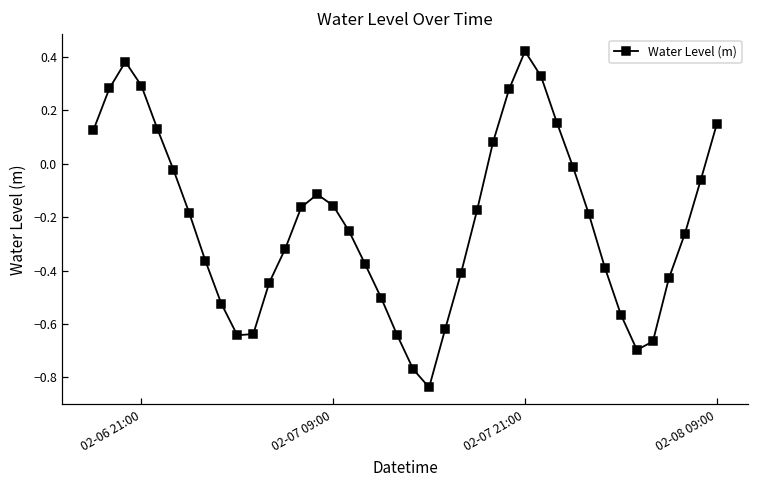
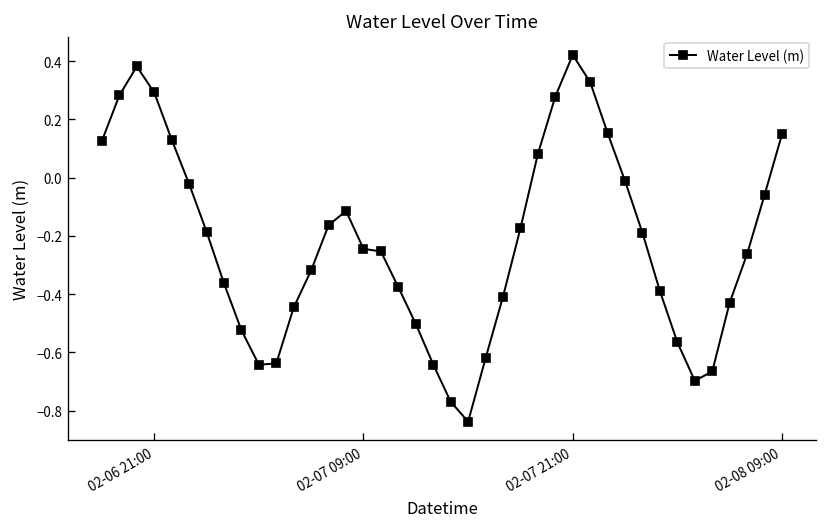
  {
    "02-06 21:00": 0.29,
-   "02-07 09:00": -0.16,
+   "02-07 09:00": -0.24,
    "02-07 21:00": 0.42,
    "02-08 09:00": 0.15
  }
